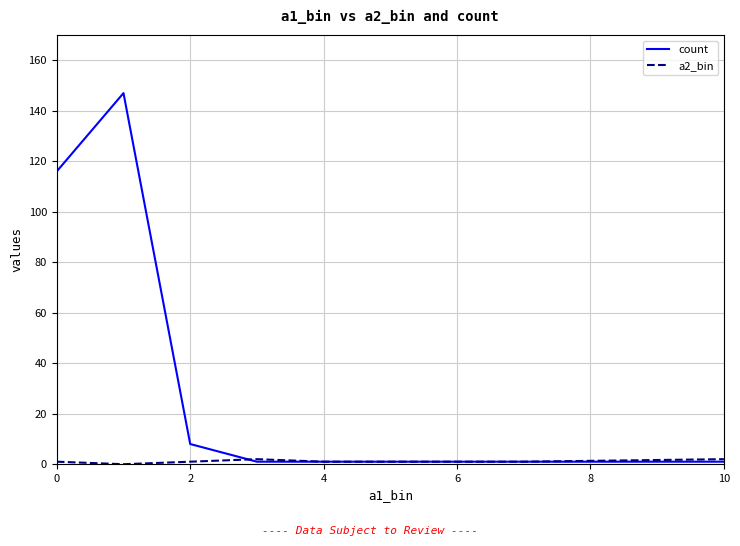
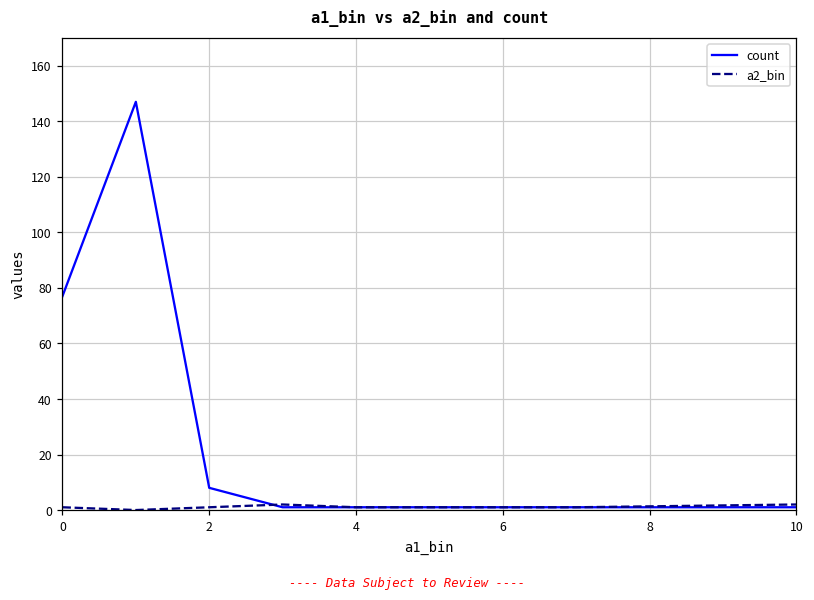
  {
    "count": {
-     "0": 116,
+     "0": 77,
      "2": 8
    },
    "a2_bin": {
      "0": 1,
      "2": 1
    }
  }
